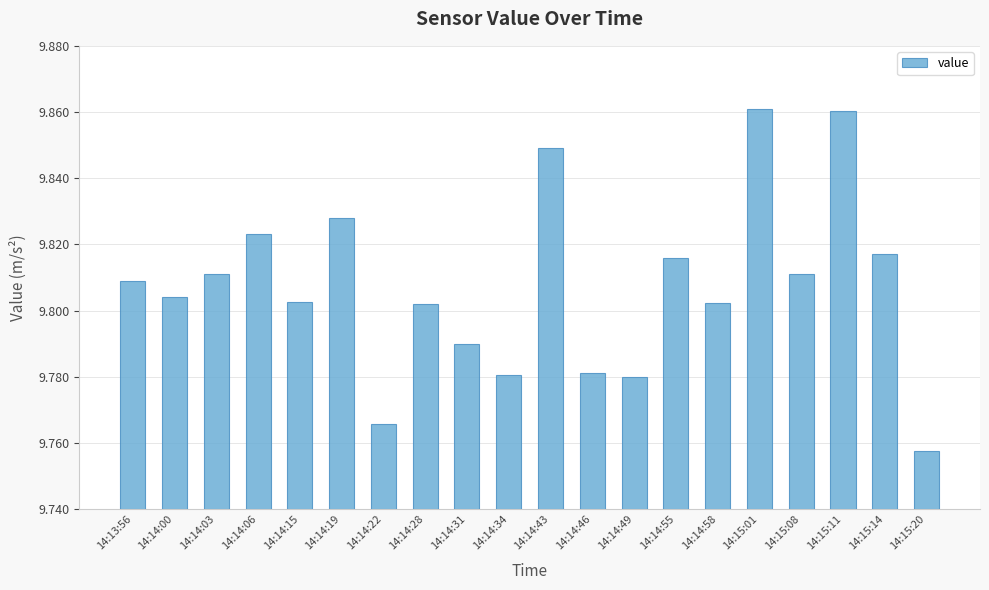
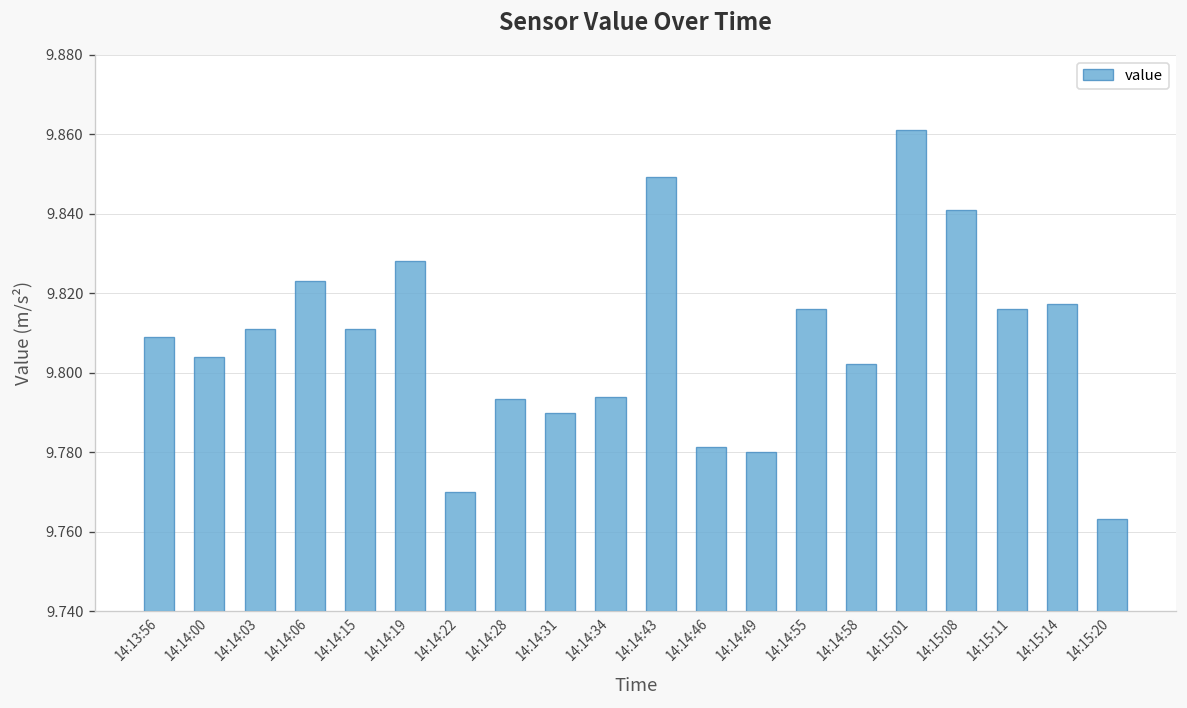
  {
    "14:13:56": 9.809,
    "14:14:00": 9.804,
    "14:14:03": 9.811,
    "14:14:06": 9.823,
-   "14:14:15": 9.803,
+   "14:14:15": 9.811,
    "14:14:19": 9.828,
-   "14:14:22": 9.766,
-   "14:14:28": 9.802,
+   "14:14:22": 9.770,
+   "14:14:28": 9.793,
    "14:14:31": 9.790,
-   "14:14:34": 9.780,
+   "14:14:34": 9.794,
    "14:14:43": 9.849,
    "14:14:46": 9.781,
    "14:14:49": 9.780,
    "14:14:55": 9.816,
    "14:14:58": 9.802,
    "14:15:01": 9.861,
-   "14:15:08": 9.811,
-   "14:15:11": 9.860,
+   "14:15:08": 9.841,
+   "14:15:11": 9.816,
    "14:15:14": 9.817,
-   "14:15:20": 9.758
+   "14:15:20": 9.763
  }
